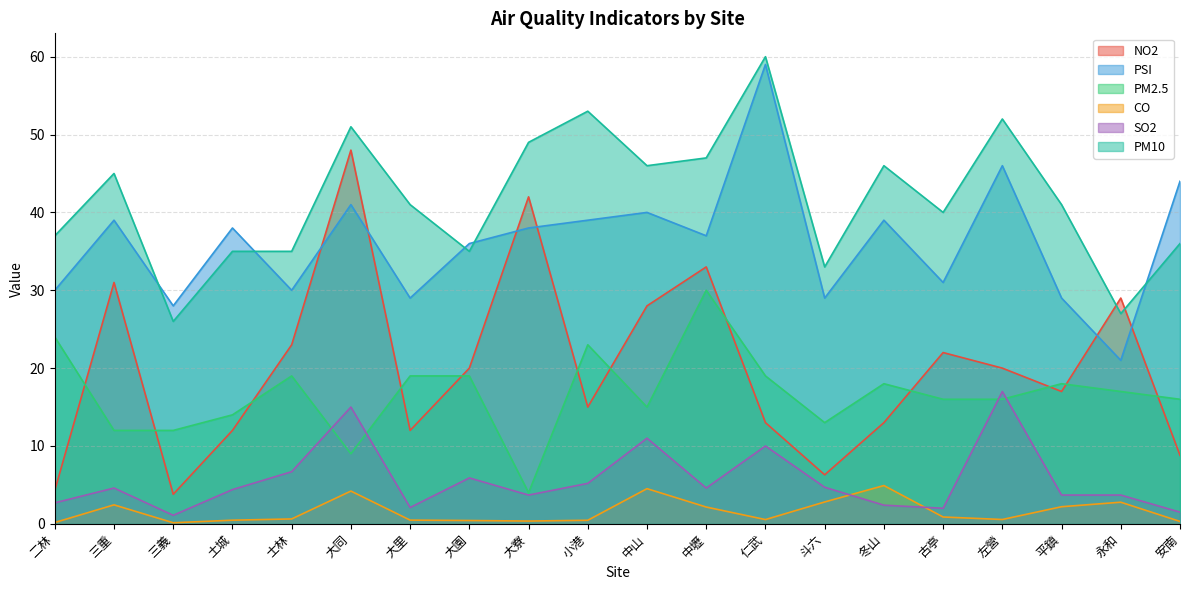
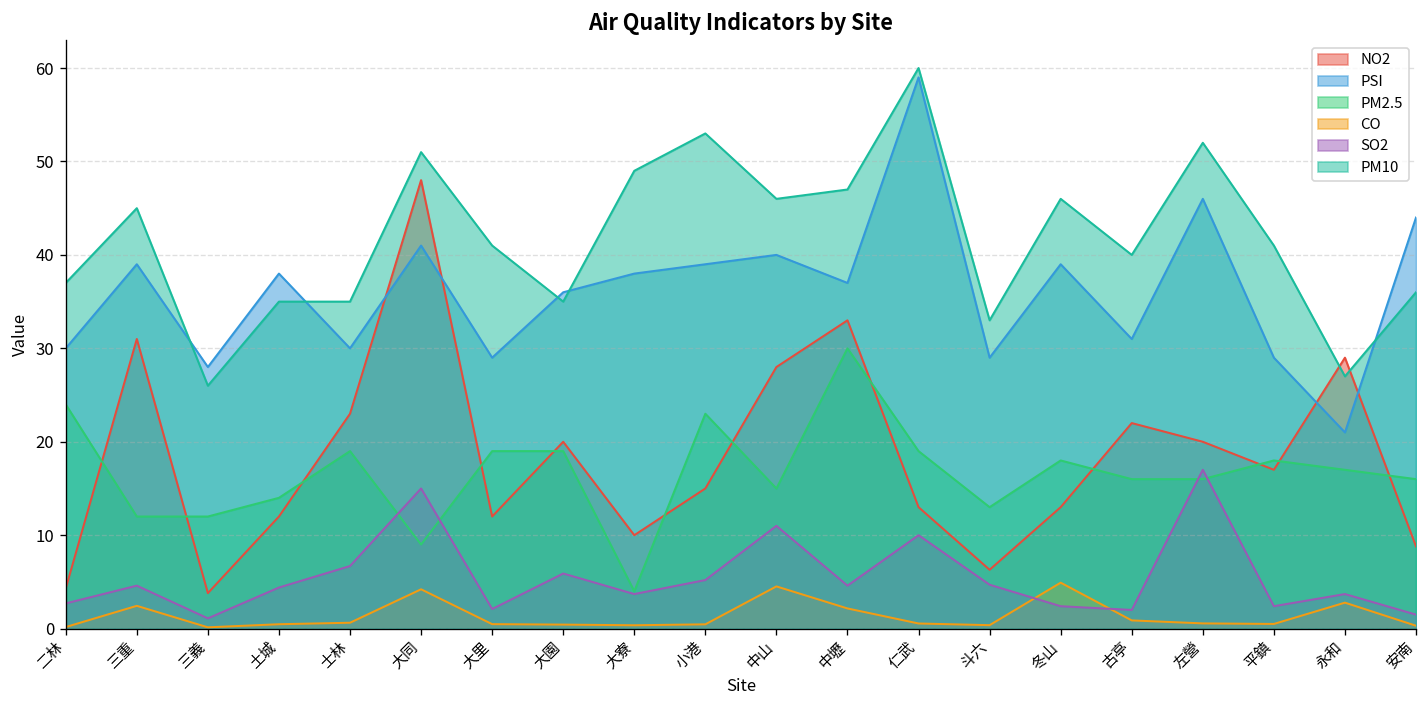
  {
    "NO2": {
      "二林": 4,
      "三重": 31,
      "三義": 4,
      "土城": 12,
      "士林": 23,
      "大同": 48,
      "大里": 12,
      "大園": 20,
-     "大寮": 42,
+     "大寮": 10,
      "小港": 15,
      "中山": 28,
      "中壢": 33,
      "仁武": 13,
      "斗六": 6,
      "冬山": 13,
      "古亭": 22,
      "左營": 20,
      "平鎮": 17,
      "永和": 29,
      "安南": 9
    },
    "CO": {
      "二林": 0,
      "三重": 2,
      "三義": 0,
      "土城": 0,
      "士林": 1,
      "大同": 4,
      "大里": 0,
      "大園": 0,
      "大寮": 0,
      "小港": 0,
      "中山": 5,
      "中壢": 2,
      "仁武": 1,
-     "斗六": 3,
+     "斗六": 0,
      "冬山": 5,
      "古亭": 1,
      "左營": 1,
-     "平鎮": 2,
+     "平鎮": 1,
      "永和": 3,
      "安南": 0
    },
    "SO2": {
      "二林": 3,
      "三重": 5,
      "三義": 1,
      "土城": 4,
      "士林": 7,
      "大同": 15,
      "大里": 2,
      "大園": 6,
      "小港": 5,
      "中山": 11,
      "中壢": 5,
      "仁武": 10,
      "斗六": 5,
      "冬山": 2,
      "古亭": 2,
      "左營": 17,
-     "平鎮": 4,
+     "平鎮": 2,
      "永和": 4,
      "安南": 2
    }
  }
